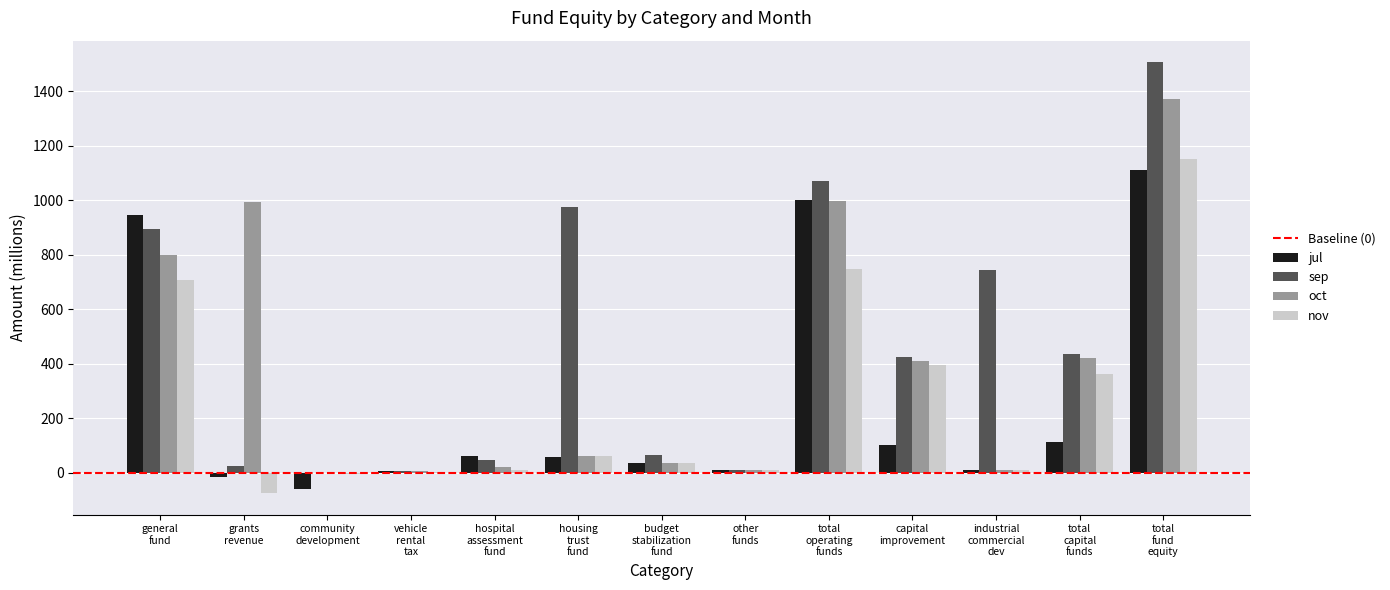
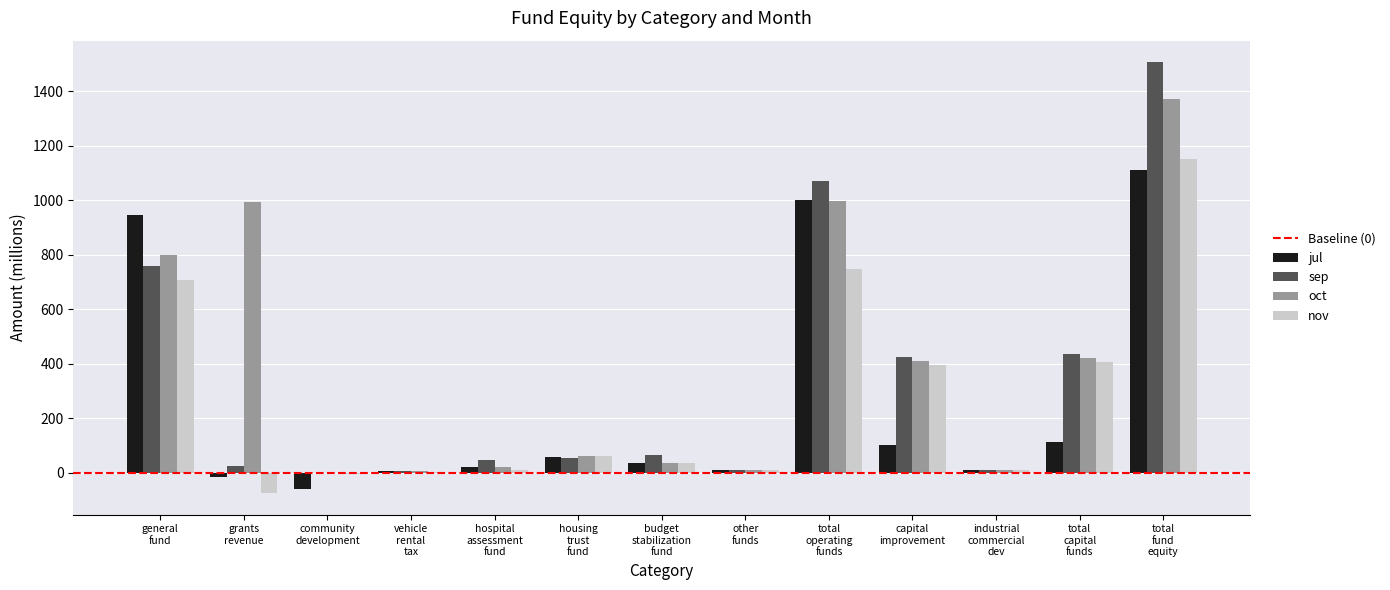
  {
    "jul": {
      "general fund": 950,
      "grants revenue": -20,
      "community development": -60,
-     "hospital assessment fund": 60,
+     "hospital assessment fund": 20,
      "housing trust fund": 60,
      "budget stabilization fund": 30,
      "other funds": 10,
      "total operating funds": 1000,
      "capital improvement": 100,
      "industrial commercial dev": 10,
      "total capital funds": 110,
      "total fund equity": 1110
    },
    "sep": {
-     "general fund": 900,
+     "general fund": 760,
      "grants revenue": 20,
      "hospital assessment fund": 50,
-     "housing trust fund": 980,
+     "housing trust fund": 60,
      "budget stabilization fund": 60,
      "other funds": 10,
      "total operating funds": 1070,
      "capital improvement": 430,
-     "industrial commercial dev": 740,
+     "industrial commercial dev": 10,
      "total capital funds": 440,
      "total fund equity": 1510
    },
    "oct": {
      "general fund": 800,
      "grants revenue": 990,
      "hospital assessment fund": 20,
      "housing trust fund": 60,
      "budget stabilization fund": 30,
      "other funds": 10,
      "total operating funds": 1000,
      "capital improvement": 410,
      "industrial commercial dev": 10,
      "total capital funds": 420,
      "total fund equity": 1370
    },
    "nov": {
      "general fund": 710,
      "grants revenue": -70,
      "hospital assessment fund": 10,
      "housing trust fund": 60,
      "budget stabilization fund": 30,
      "total operating funds": 750,
      "capital improvement": 390,
      "industrial commercial dev": 10,
-     "total capital funds": 360,
+     "total capital funds": 400,
      "total fund equity": 1150
    }
  }
